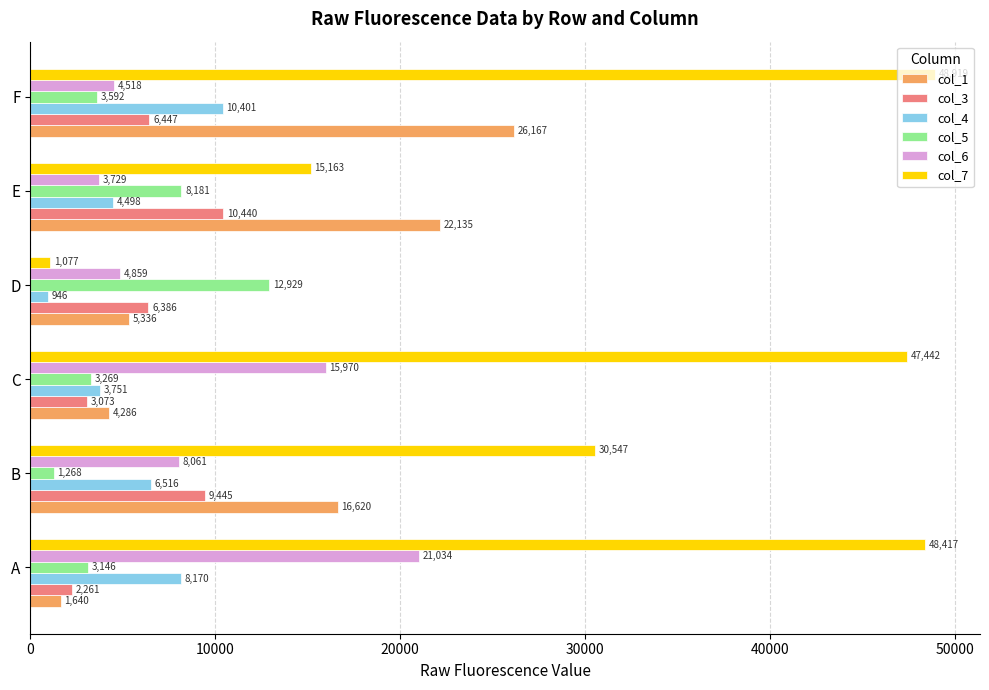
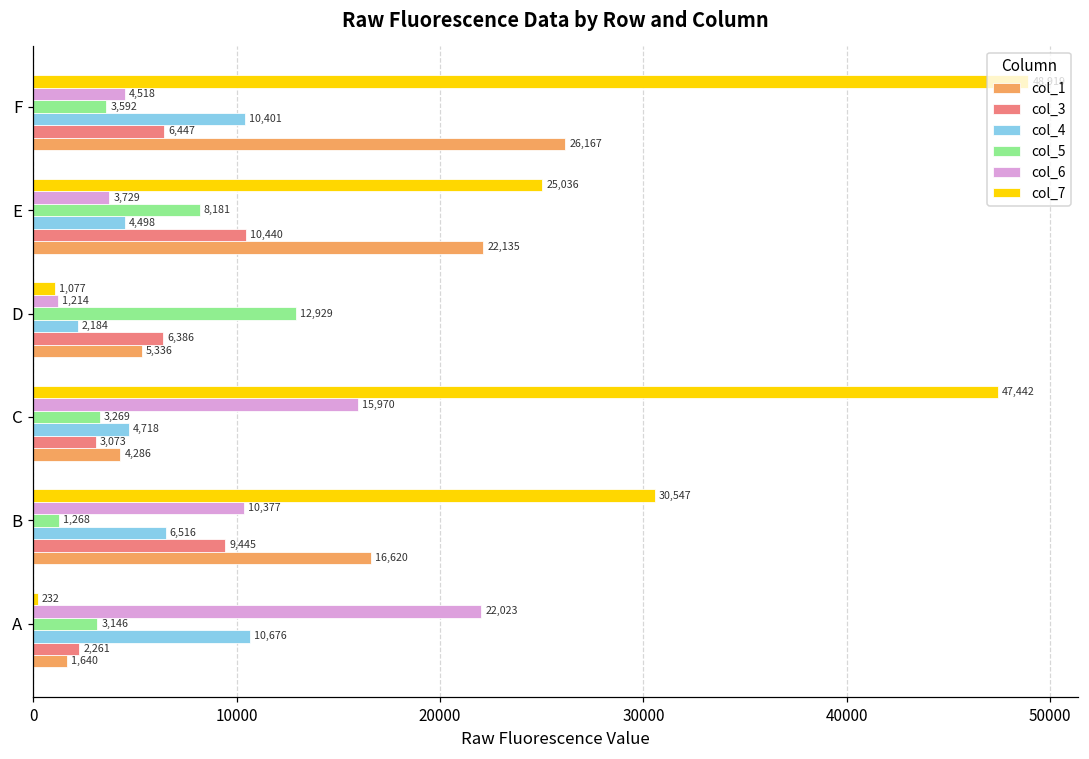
  {
    "col_4": {
      "F": "10,401",
      "E": "4,498",
-     "D": "946",
-     "C": "3,751",
+     "D": "2,184",
+     "C": "4,718",
      "B": "6,516",
-     "A": "8,170"
+     "A": "10,676"
    },
    "col_5": {
      "F": "3,592",
      "E": "8,181",
      "D": "12,929",
      "C": "3,269",
      "B": "1,268",
      "A": "3,146"
    },
    "col_6": {
      "F": "4,518",
      "E": "3,729",
-     "D": "4,859",
+     "D": "1,214",
      "C": "15,970",
-     "B": "8,061",
-     "A": "21,034"
+     "B": "10,377",
+     "A": "22,023"
    },
    "col_7": {
-     "E": "15,163",
+     "E": "25,036",
      "D": "1,077",
      "C": "47,442",
      "B": "30,547",
-     "A": "48,417"
+     "A": "232"
    }
  }
